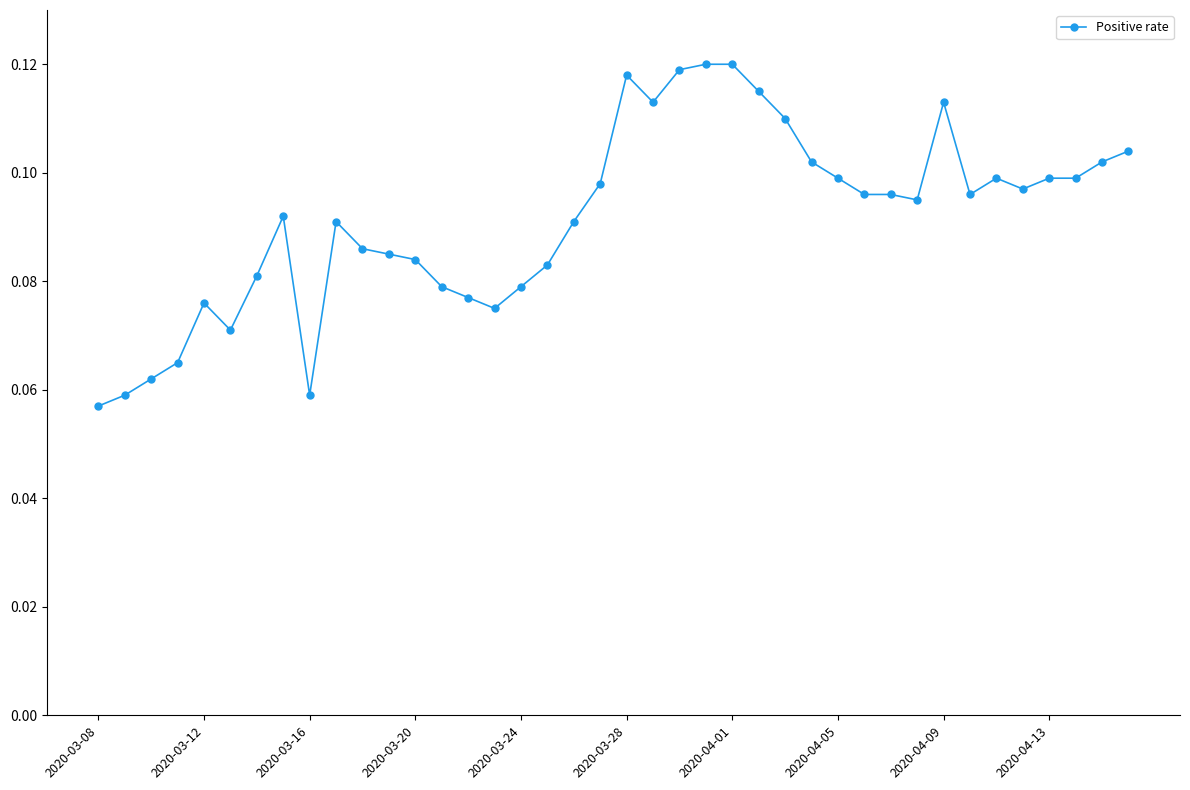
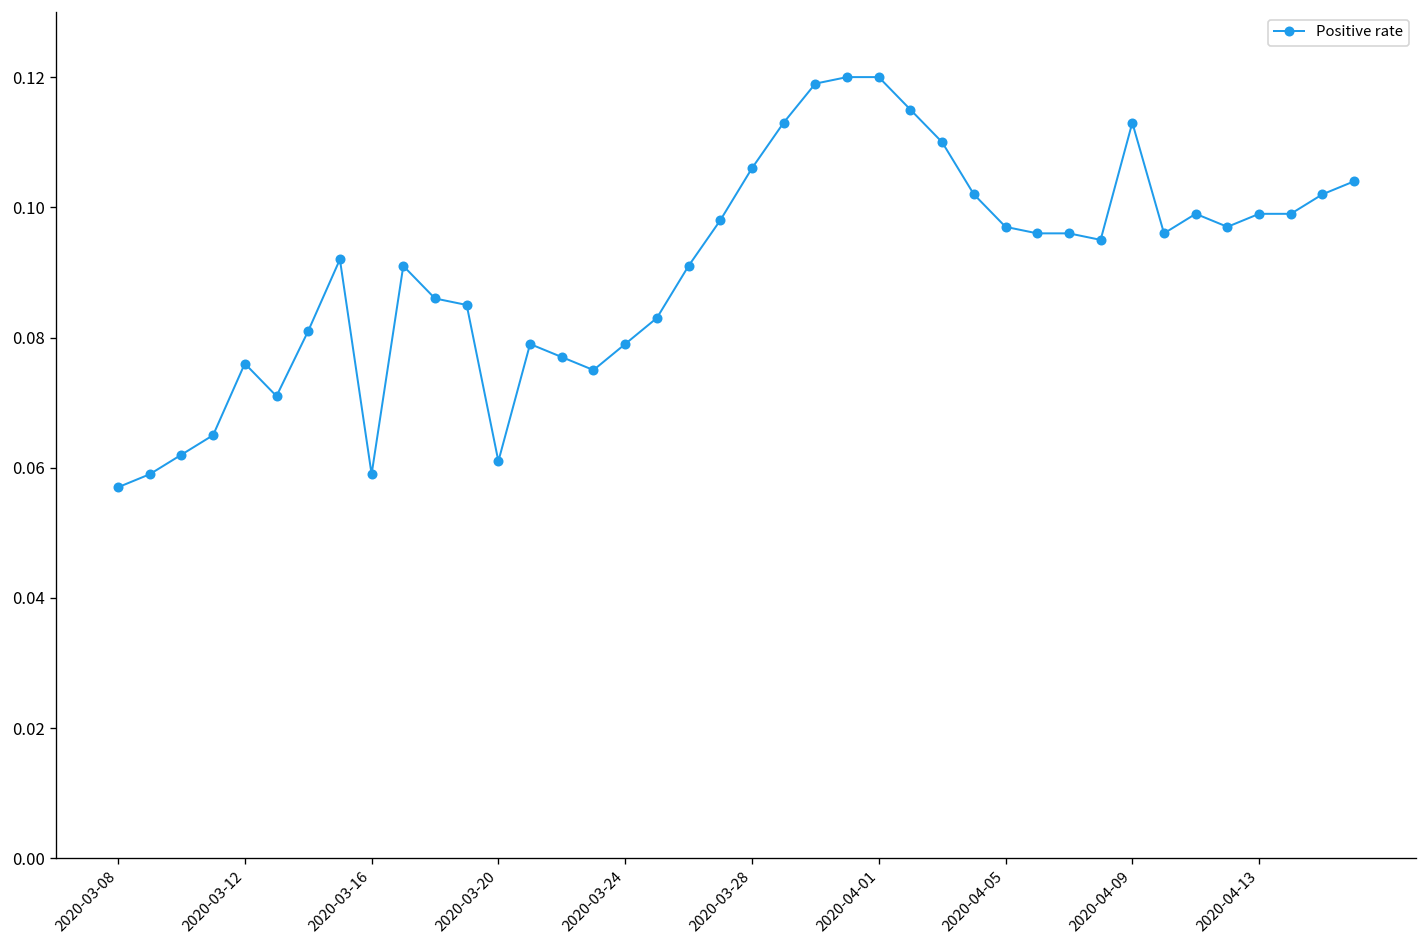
  {
    "2020-03-08": 0.057,
    "2020-03-12": 0.076,
    "2020-03-16": 0.059,
-   "2020-03-20": 0.084,
+   "2020-03-20": 0.061,
    "2020-03-24": 0.079,
-   "2020-03-28": 0.118,
+   "2020-03-28": 0.106,
    "2020-04-01": 0.120,
-   "2020-04-05": 0.099,
+   "2020-04-05": 0.097,
    "2020-04-09": 0.113,
    "2020-04-13": 0.099
  }
